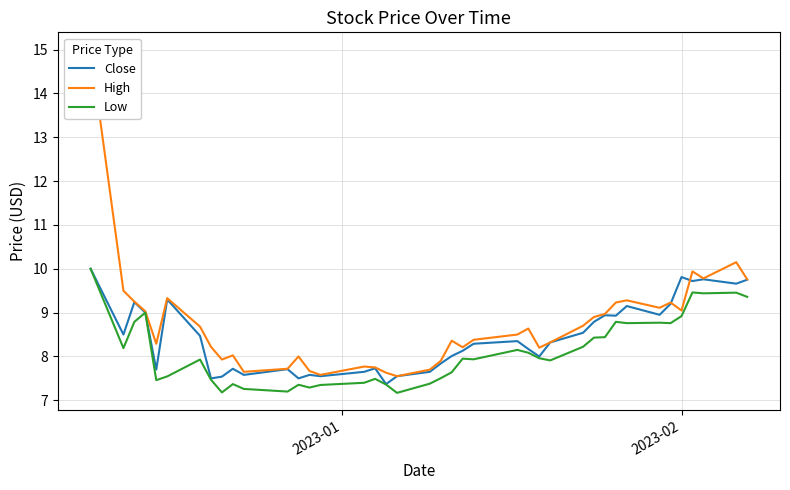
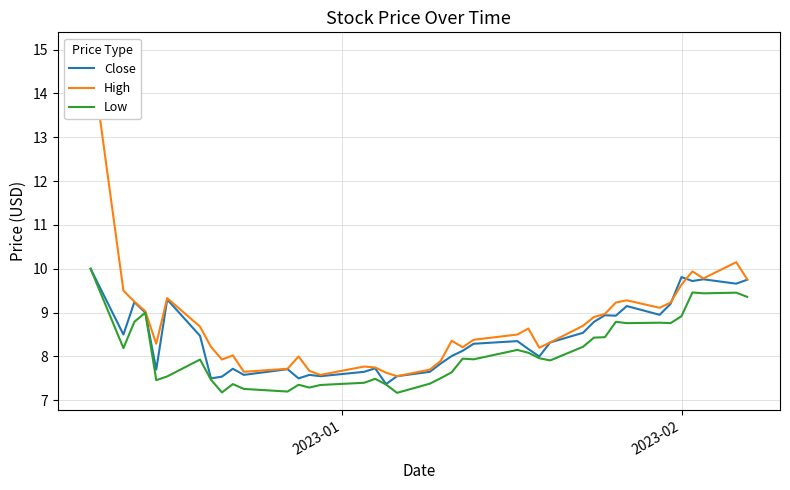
  {
    "Close": {
      "2023-02": 9.8
    },
    "High": {
-     "2023-02": 9.0
+     "2023-02": 9.6
    },
    "Low": {
      "2023-02": 8.9
    }
  }
